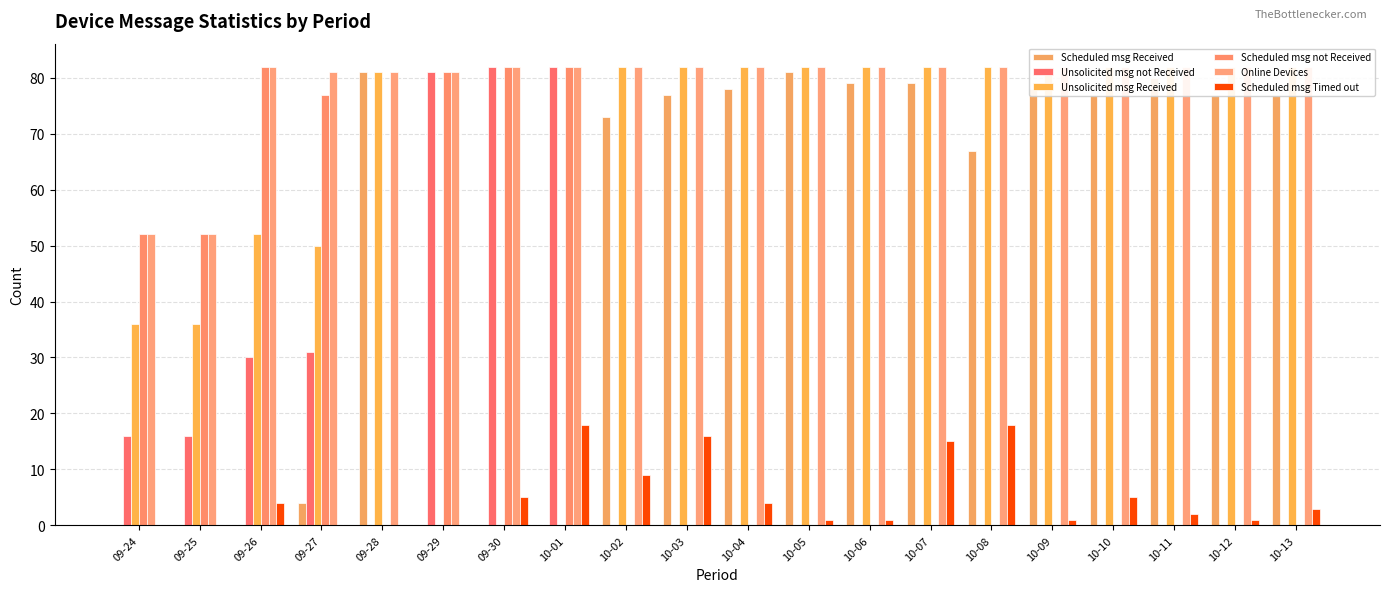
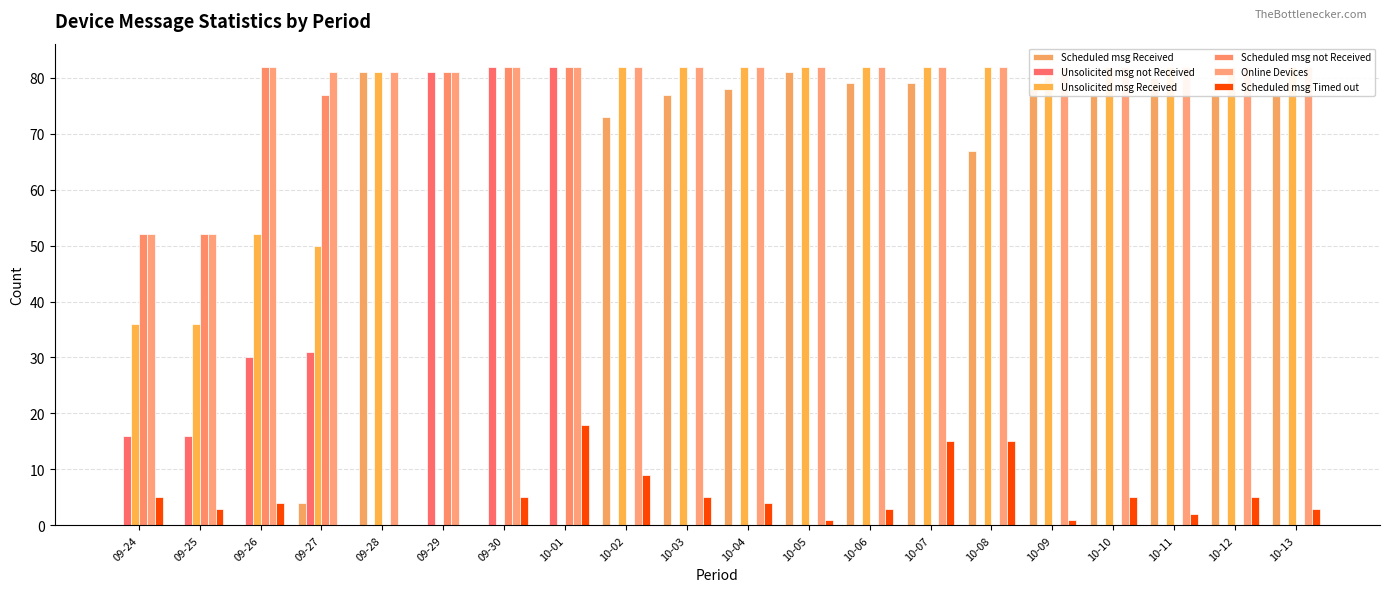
  {
    "Scheduled msg Timed out": {
-     "09-24": 0,
-     "09-25": 0,
+     "09-24": 5,
+     "09-25": 3,
      "09-26": 4,
      "09-27": 0,
      "09-28": 0,
      "09-29": 0,
      "09-30": 5,
      "10-01": 18,
      "10-02": 9,
-     "10-03": 16,
+     "10-03": 5,
      "10-04": 4,
      "10-05": 1,
-     "10-06": 1,
+     "10-06": 3,
      "10-07": 15,
-     "10-08": 18,
+     "10-08": 15,
      "10-09": 1,
      "10-10": 5,
      "10-11": 2,
-     "10-12": 1,
+     "10-12": 5,
      "10-13": 3
    }
  }
